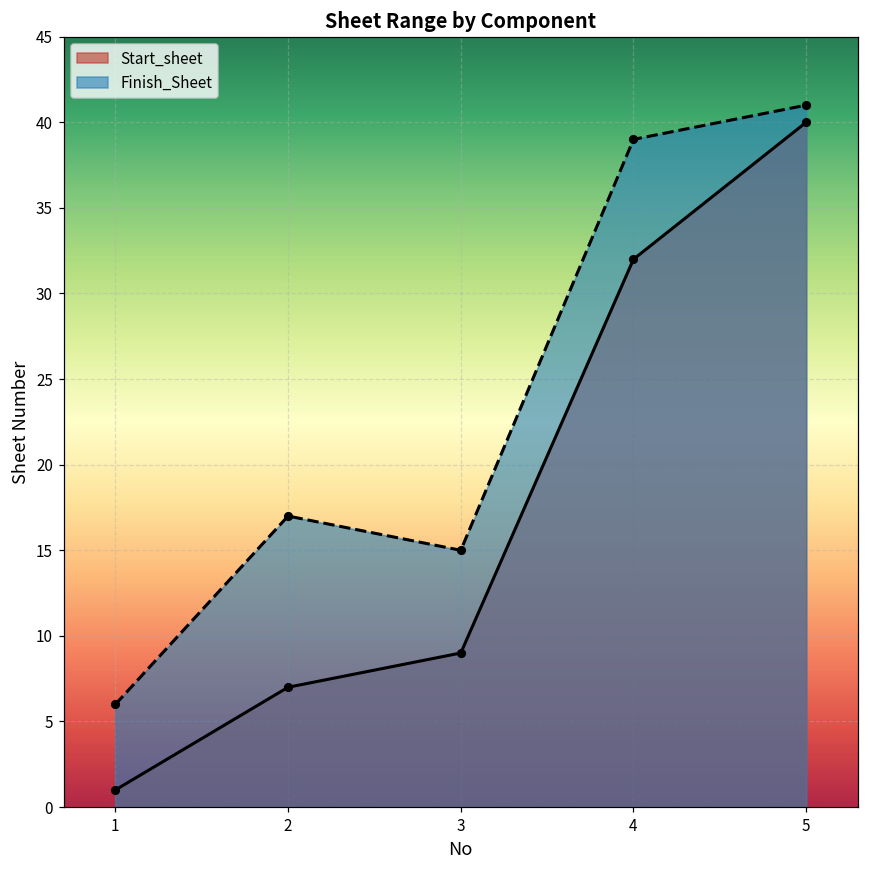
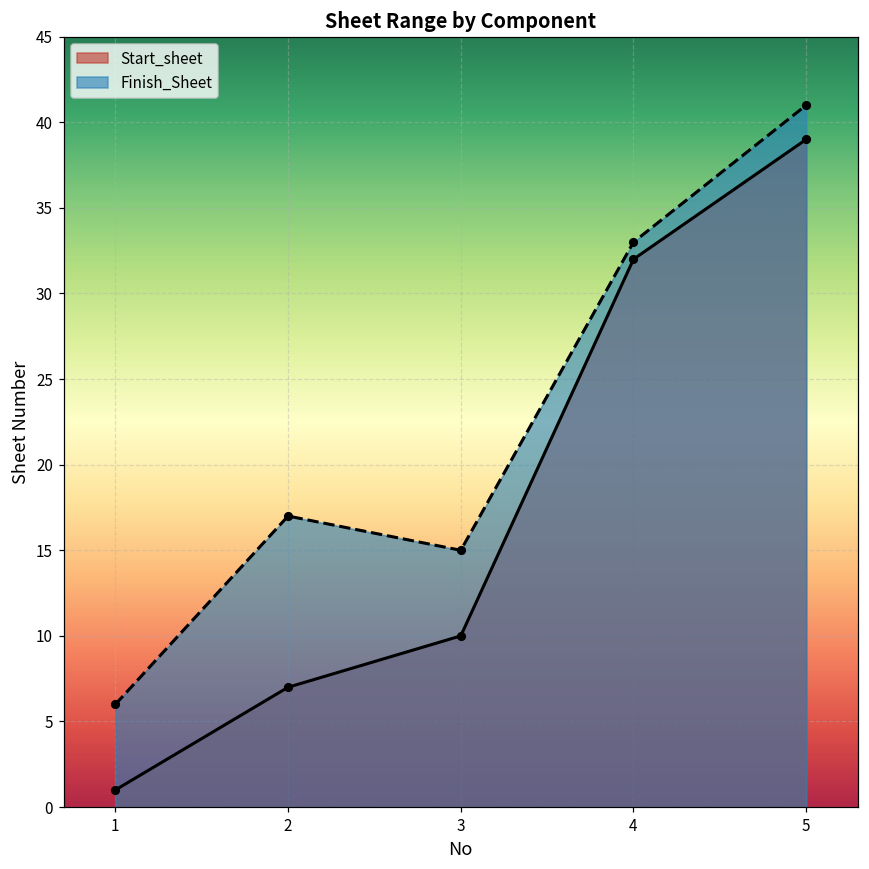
  {
    "Start_sheet": {
      "1": 1,
      "2": 7,
-     "3": 9,
+     "3": 10,
      "4": 32,
-     "5": 40
+     "5": 39
    },
    "Finish_Sheet": {
      "1": 6,
      "2": 17,
      "3": 15,
-     "4": 39,
+     "4": 33,
      "5": 41
    }
  }
